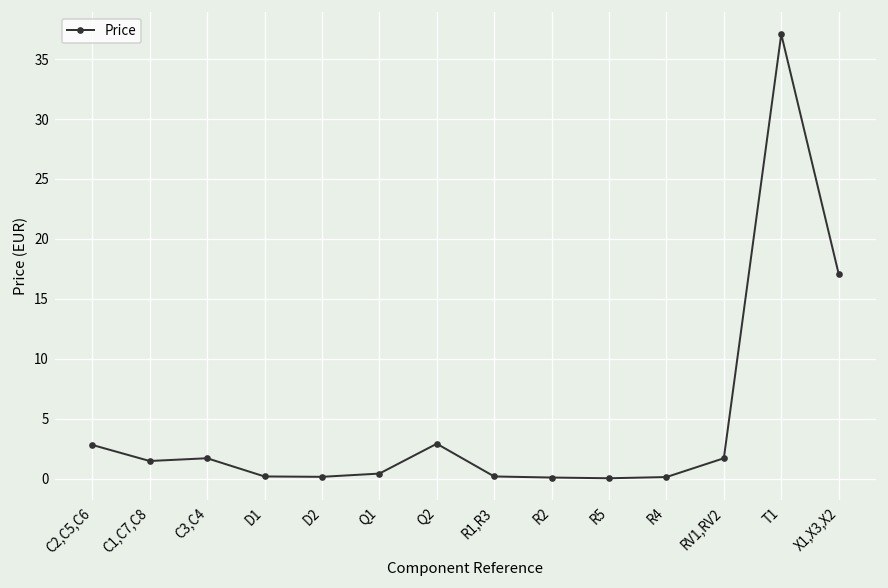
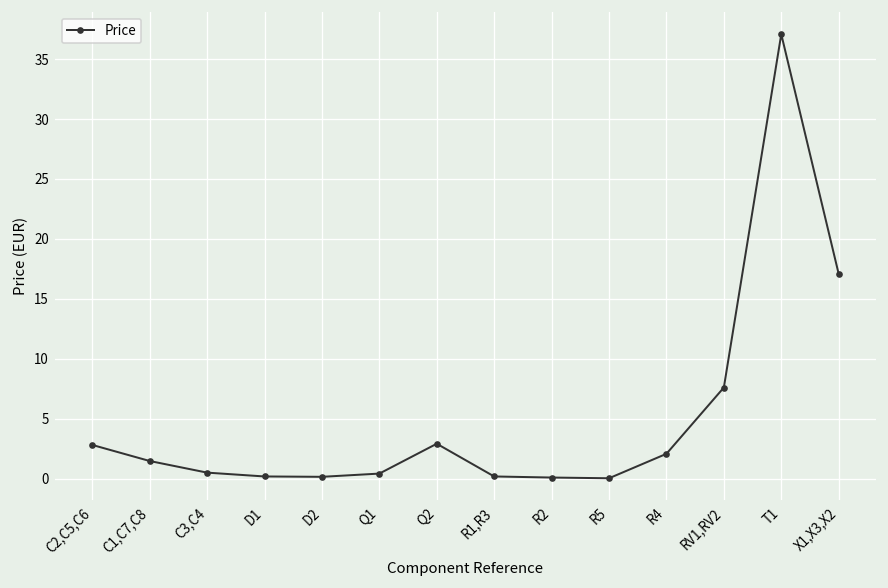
  {
    "C2,C5,C6": 3,
    "C1,C7,C8": 1,
-   "C3,C4": 2,
+   "C3,C4": 1,
    "D1": 0,
    "D2": 0,
    "Q1": 0,
    "Q2": 3,
    "R1,R3": 0,
    "R2": 0,
    "R5": 0,
-   "R4": 0,
-   "RV1,RV2": 2,
+   "R4": 2,
+   "RV1,RV2": 8,
    "T1": 37,
    "X1,X3,X2": 17
  }
